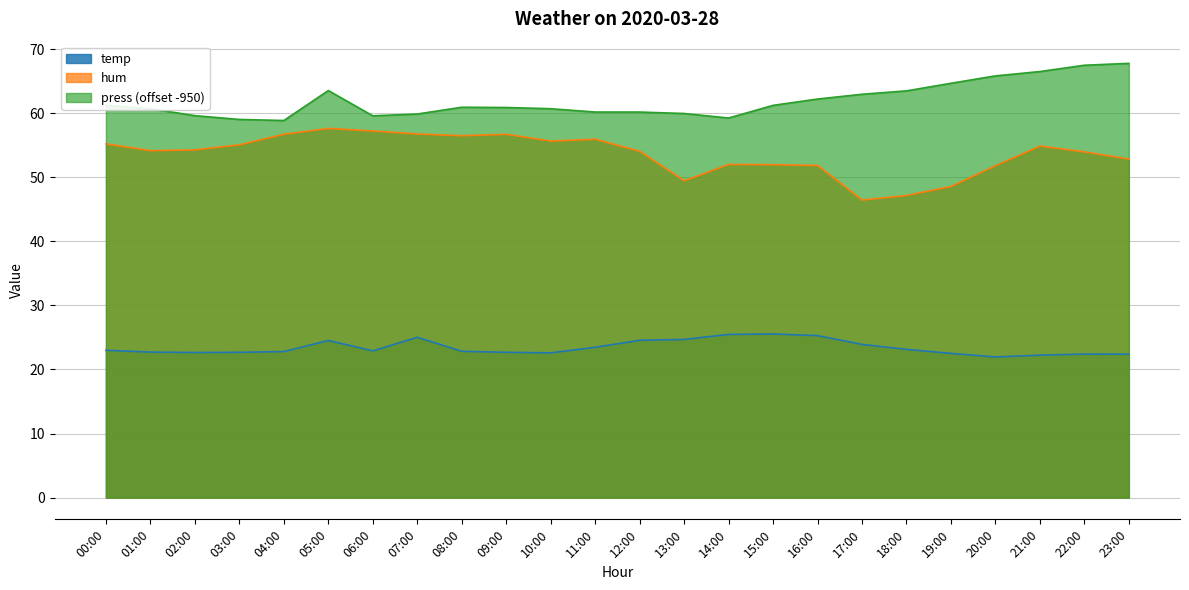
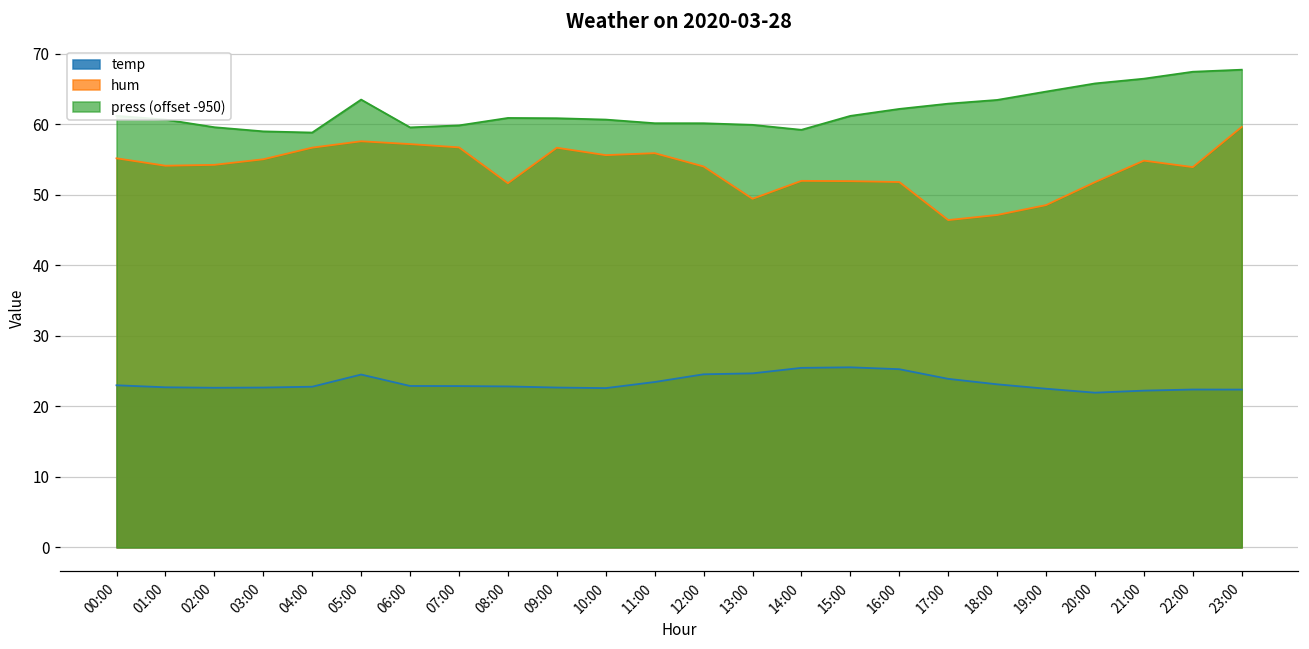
  {
    "temp": {
      "00:00": 23,
      "01:00": 23,
      "02:00": 23,
      "03:00": 23,
      "04:00": 23,
      "05:00": 25,
      "06:00": 23,
-     "07:00": 25,
+     "07:00": 23,
      "08:00": 23,
      "09:00": 23,
      "10:00": 23,
      "11:00": 23,
      "12:00": 25,
      "13:00": 25,
      "14:00": 25,
      "15:00": 26,
      "16:00": 25,
      "17:00": 24,
      "18:00": 23,
      "19:00": 23,
      "20:00": 22,
      "21:00": 22,
      "22:00": 22,
      "23:00": 22
    },
    "hum": {
      "00:00": 55,
      "01:00": 54,
      "02:00": 54,
      "03:00": 55,
      "04:00": 57,
      "05:00": 58,
      "06:00": 57,
      "07:00": 57,
-     "08:00": 56,
+     "08:00": 52,
      "09:00": 57,
      "10:00": 56,
      "11:00": 56,
      "12:00": 54,
      "13:00": 49,
      "14:00": 52,
      "15:00": 52,
      "16:00": 52,
      "17:00": 46,
      "18:00": 47,
      "19:00": 49,
      "20:00": 52,
      "21:00": 55,
      "22:00": 54,
-     "23:00": 53
+     "23:00": 60
    },
    "press (offset -950)": {
      "02:00": 60,
      "03:00": 59,
      "04:00": 59,
      "05:00": 64,
      "06:00": 60,
      "07:00": 60,
      "08:00": 61,
      "09:00": 61,
      "10:00": 61,
      "11:00": 60,
      "12:00": 60,
      "13:00": 60,
      "14:00": 59,
      "15:00": 61,
      "16:00": 62,
      "17:00": 63,
      "18:00": 63,
      "19:00": 65,
      "20:00": 66,
      "21:00": 66,
      "22:00": 67,
      "23:00": 68
    }
  }
